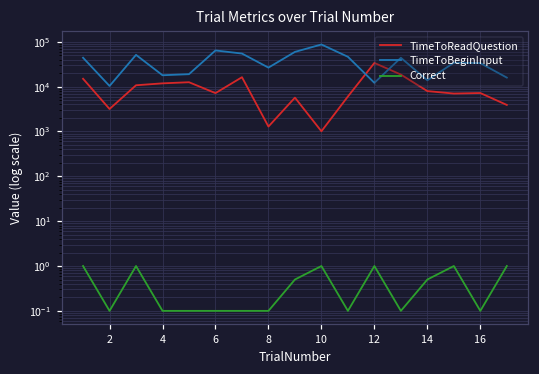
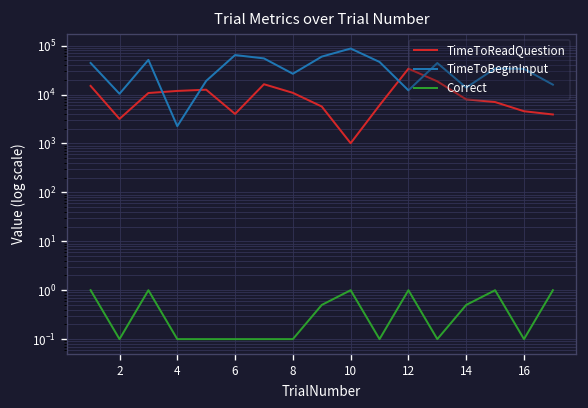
  {
    "TimeToReadQuestion": {
      "2": 3000,
      "4": 12000,
-     "6": 7000,
-     "8": 1300,
+     "6": 4000,
+     "8": 11000,
      "10": 1000,
      "12": 30000,
      "14": 8000,
-     "16": 7000
+     "16": 5000
    },
    "TimeToBeginInput": {
      "2": 10000,
-     "4": 20000,
+     "4": 2000,
      "6": 60000,
      "8": 30000,
      "10": 90000,
      "12": 12000
    },
    "Correct": {
      "2": 0.10,
      "4": 0.10,
      "6": 0.10,
      "8": 0.10,
      "10": 1,
      "12": 1,
      "14": 0.5,
      "16": 0.10
    }
  }
